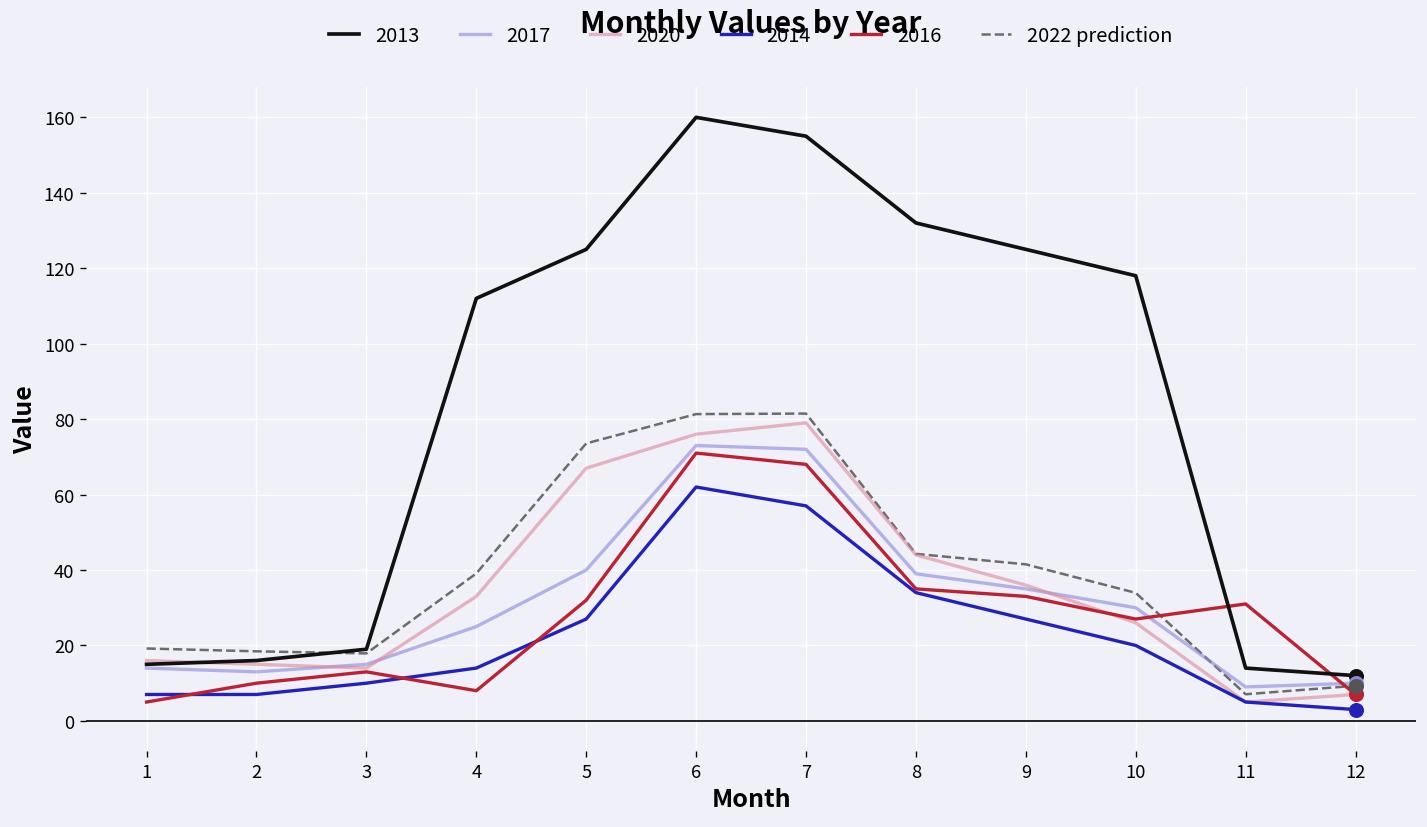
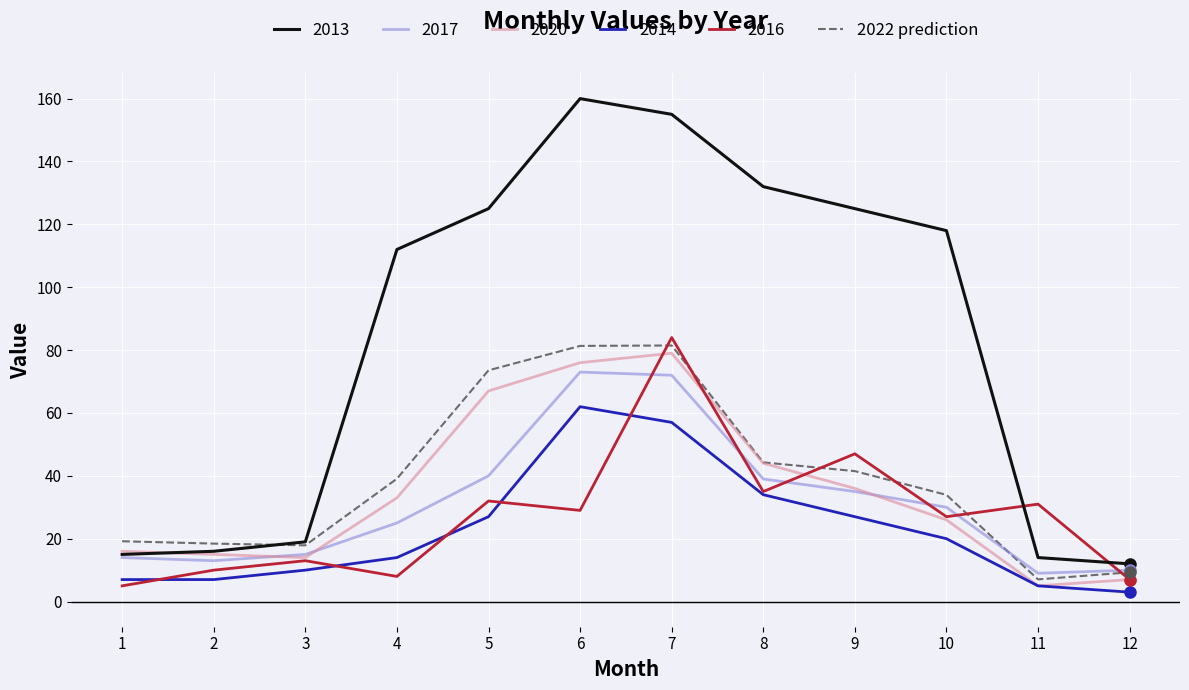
  {
    "2016": {
      "1": 5,
      "2": 10,
      "3": 13,
      "4": 8,
      "5": 32,
-     "6": 71,
-     "7": 68,
+     "6": 29,
+     "7": 84,
      "8": 35,
-     "9": 33,
+     "9": 47,
      "10": 27,
      "11": 31
    }
  }
